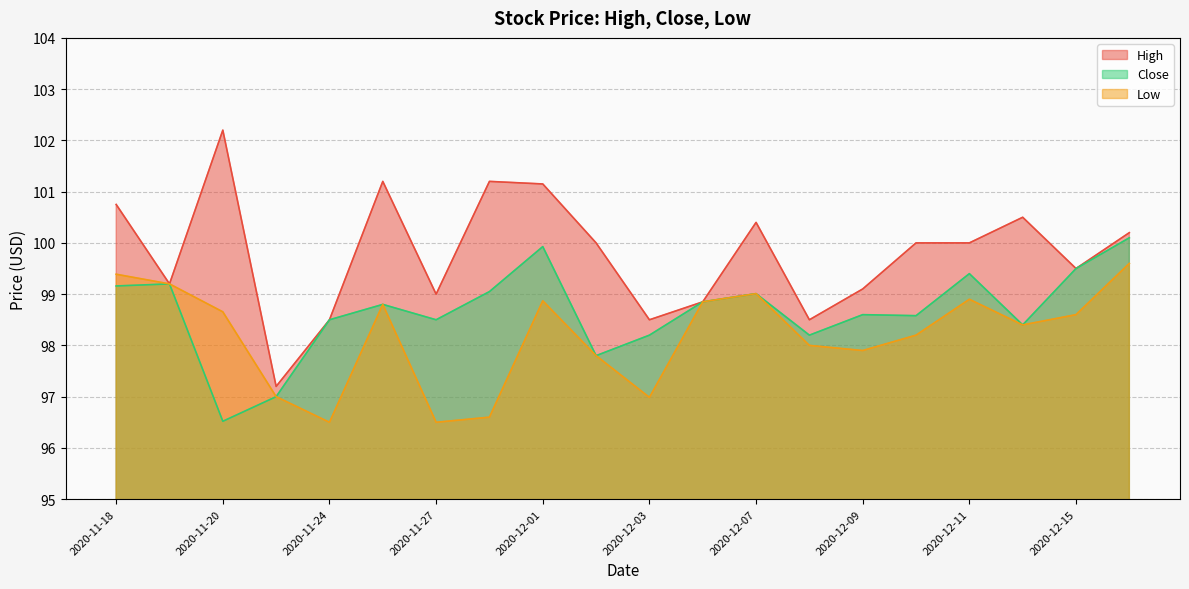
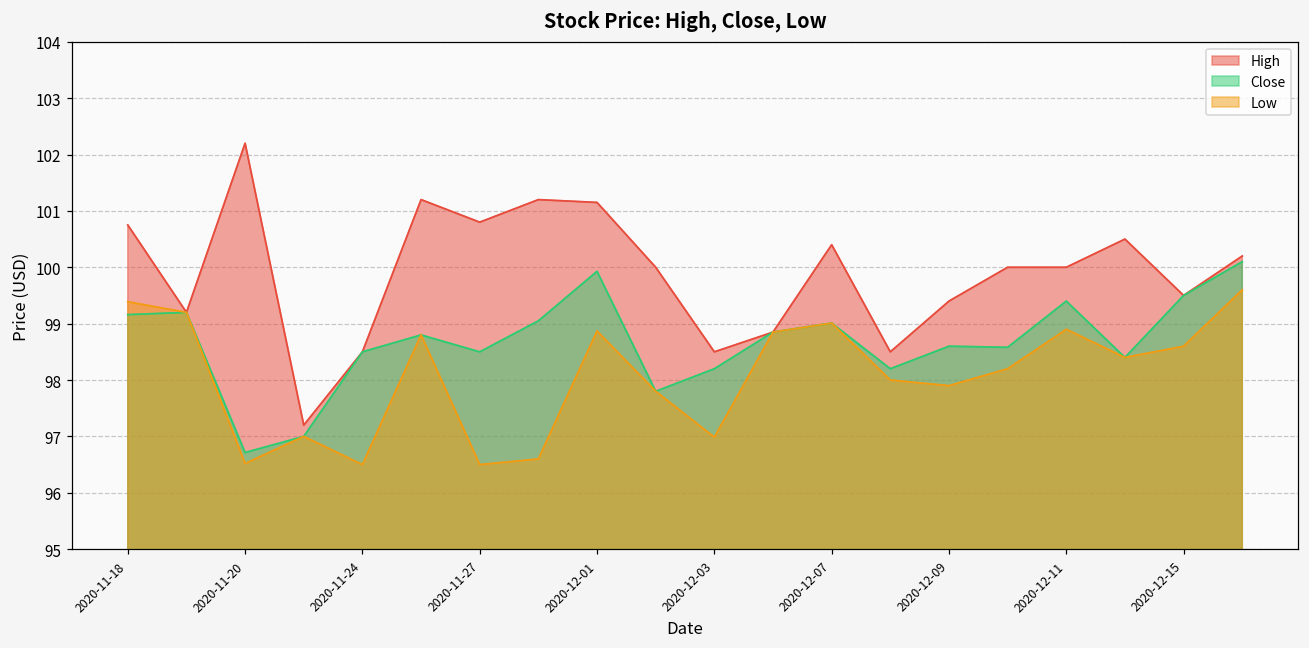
  {
    "High": {
      "2020-11-18": 100.8,
      "2020-11-20": 102.2,
-     "2020-11-27": 99.0,
+     "2020-11-27": 100.8,
      "2020-12-01": 101.2,
      "2020-12-03": 98.5,
      "2020-12-07": 100.4,
-     "2020-12-09": 99.1,
+     "2020-12-09": 99.4,
      "2020-12-11": 100.0
    },
    "Close": {
      "2020-11-18": 99.2,
-     "2020-11-20": 96.5,
+     "2020-11-20": 96.7,
      "2020-11-27": 98.5,
      "2020-12-01": 99.9,
      "2020-12-03": 98.2,
      "2020-12-09": 98.6,
      "2020-12-11": 99.4
    },
    "Low": {
      "2020-11-18": 99.4,
-     "2020-11-20": 98.7,
+     "2020-11-20": 96.5,
      "2020-11-24": 96.5,
      "2020-11-27": 96.5,
      "2020-12-01": 98.9,
      "2020-12-03": 97.0,
      "2020-12-09": 97.9,
      "2020-12-11": 98.9,
      "2020-12-15": 98.6
    }
  }
